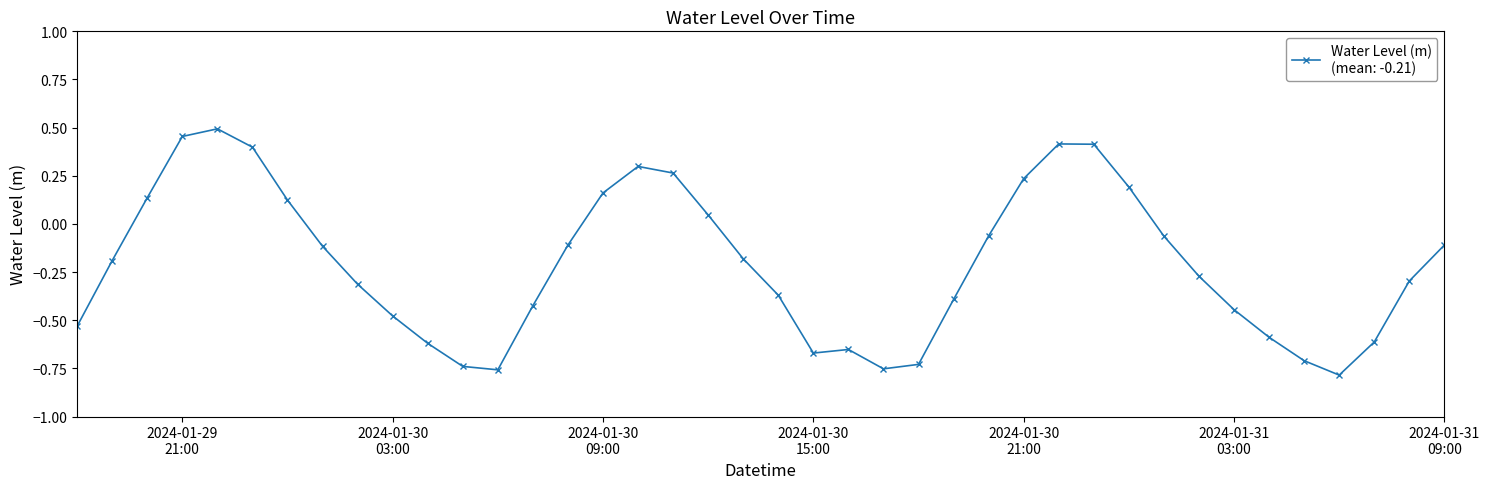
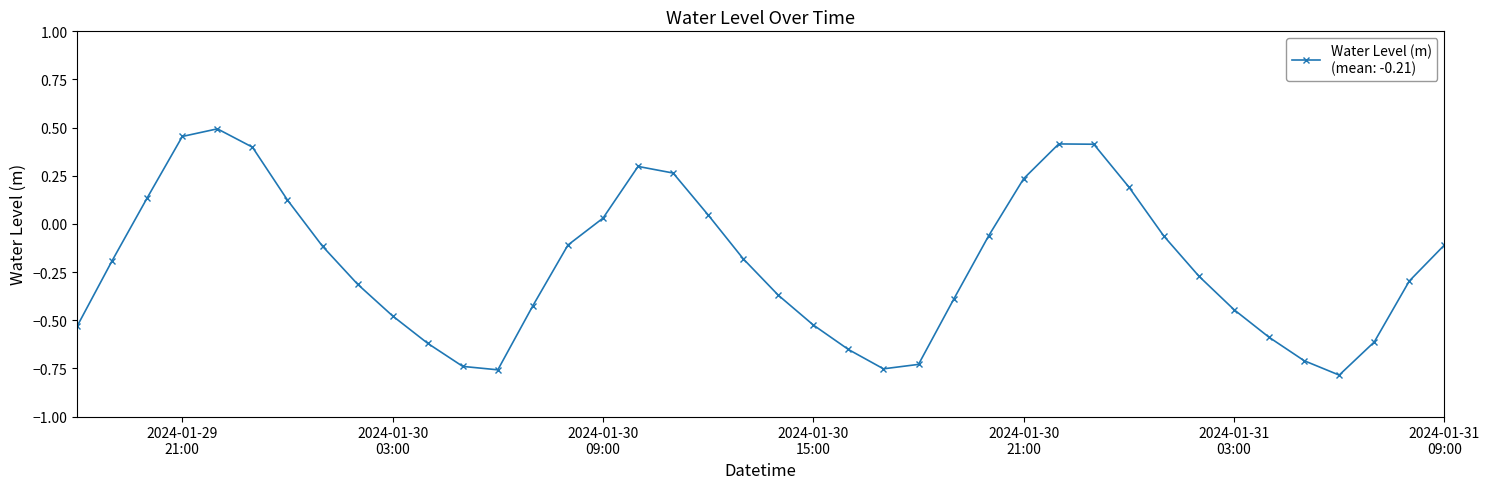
  {
    "2024-01-29 21:00": 0.45,
    "2024-01-30 03:00": -0.48,
-   "2024-01-30 09:00": 0.16,
-   "2024-01-30 15:00": -0.67,
+   "2024-01-30 09:00": 0.03,
+   "2024-01-30 15:00": -0.52,
    "2024-01-30 21:00": 0.24,
    "2024-01-31 03:00": -0.45,
    "2024-01-31 09:00": -0.11
  }
